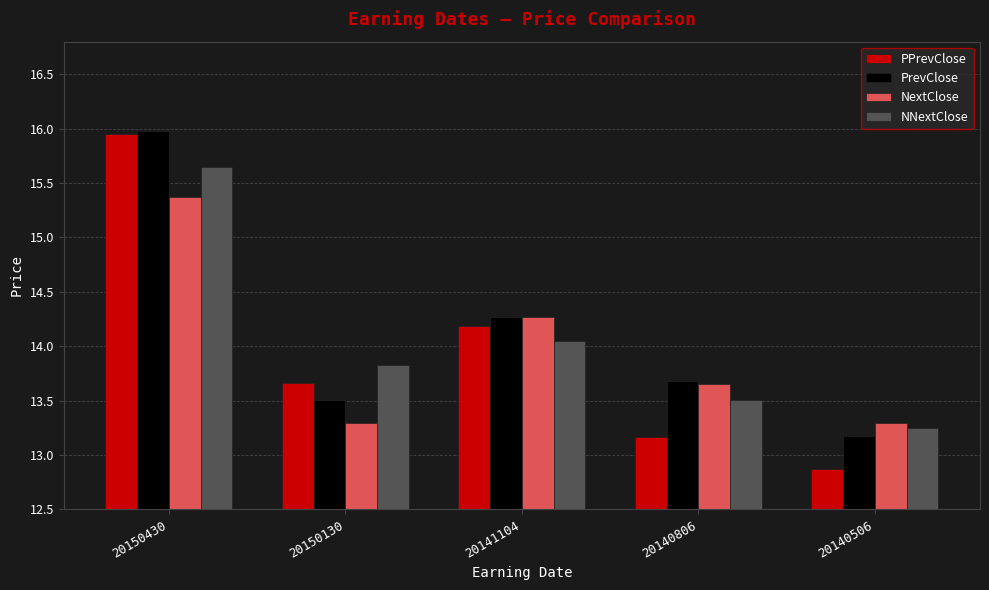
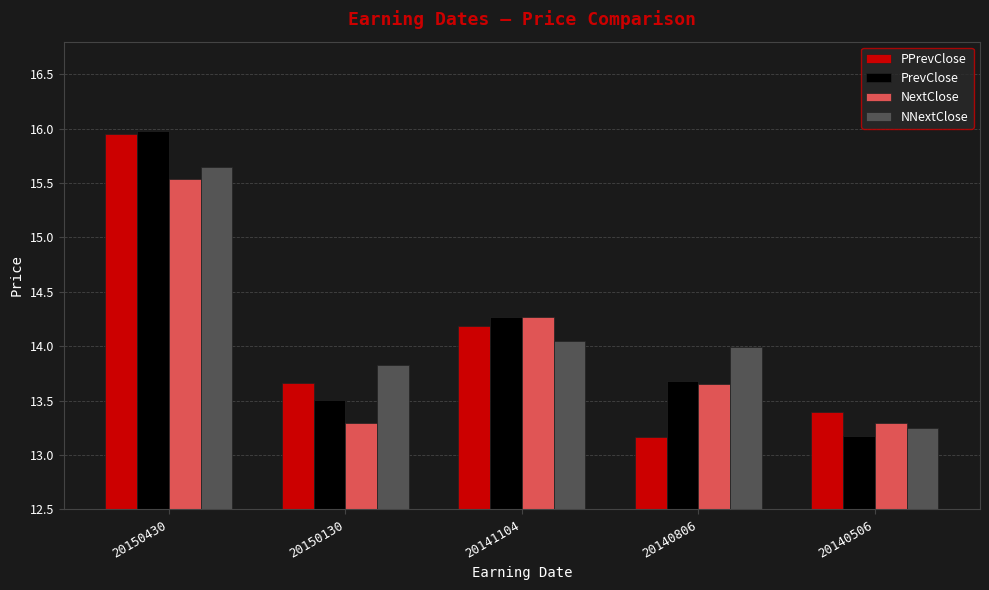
  {
    "PPrevClose": {
      "20150430": 15.95,
      "20150130": 13.66,
      "20141104": 14.18,
      "20140806": 13.16,
-     "20140506": 12.87
+     "20140506": 13.39
    },
    "PrevClose": {
      "20150430": 15.98,
      "20150130": 13.50,
      "20141104": 14.27,
      "20140806": 13.68,
      "20140506": 13.17
    },
    "NextClose": {
-     "20150430": 15.37,
+     "20150430": 15.54,
      "20150130": 13.29,
      "20141104": 14.27,
      "20140806": 13.65,
      "20140506": 13.29
    },
    "NNextClose": {
      "20150430": 15.65,
      "20150130": 13.83,
      "20141104": 14.05,
-     "20140806": 13.51,
+     "20140806": 13.99,
      "20140506": 13.25
    }
  }
